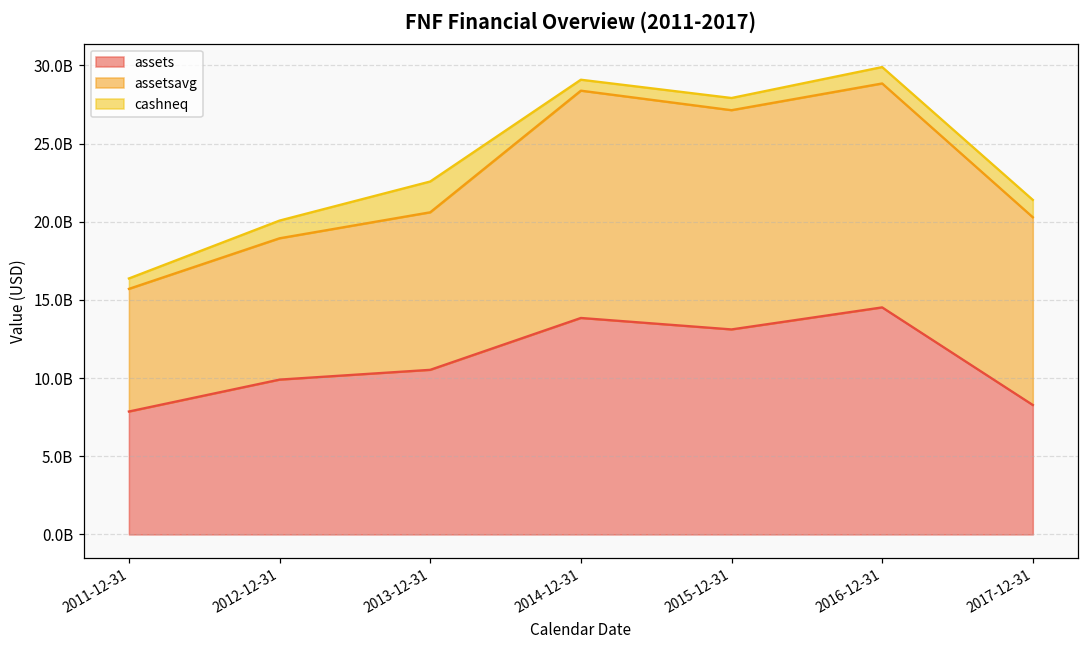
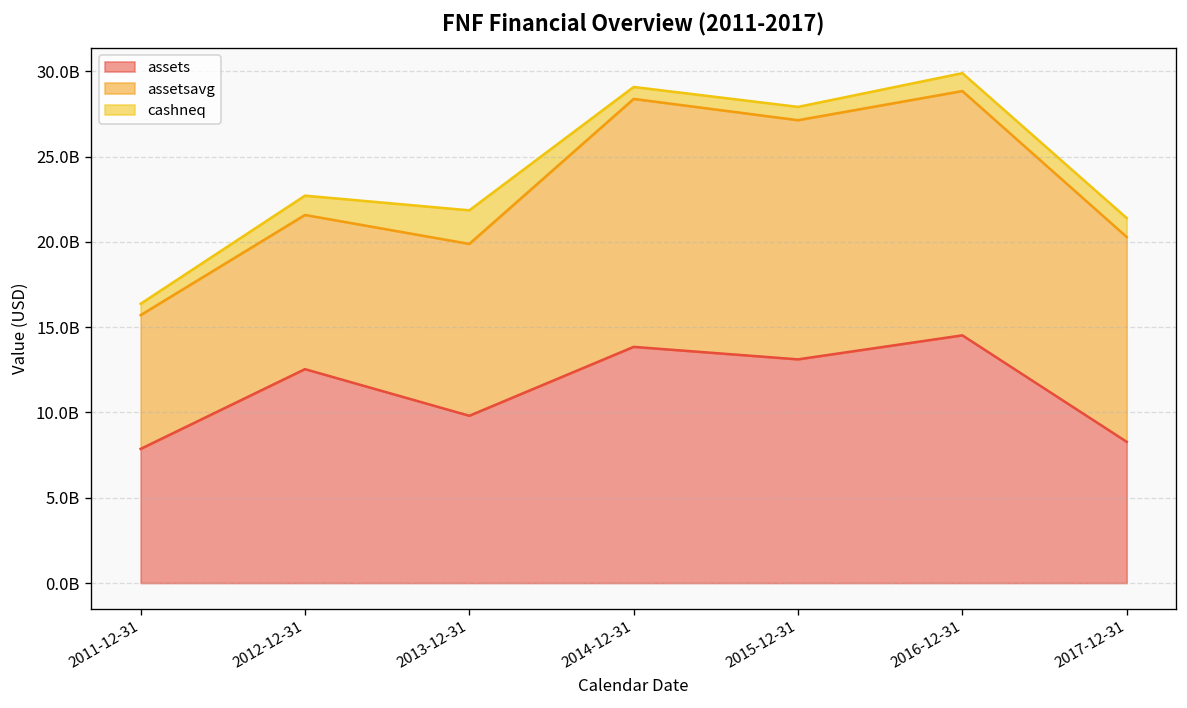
  {
    "assets": {
      "2011-12-31": 7900000000,
-     "2012-12-31": 9900000000,
-     "2013-12-31": 10500000000,
+     "2012-12-31": 12500000000,
+     "2013-12-31": 9800000000,
      "2014-12-31": 13800000000,
      "2015-12-31": 13100000000,
      "2016-12-31": 14500000000,
      "2017-12-31": 8300000000
    }
  }
